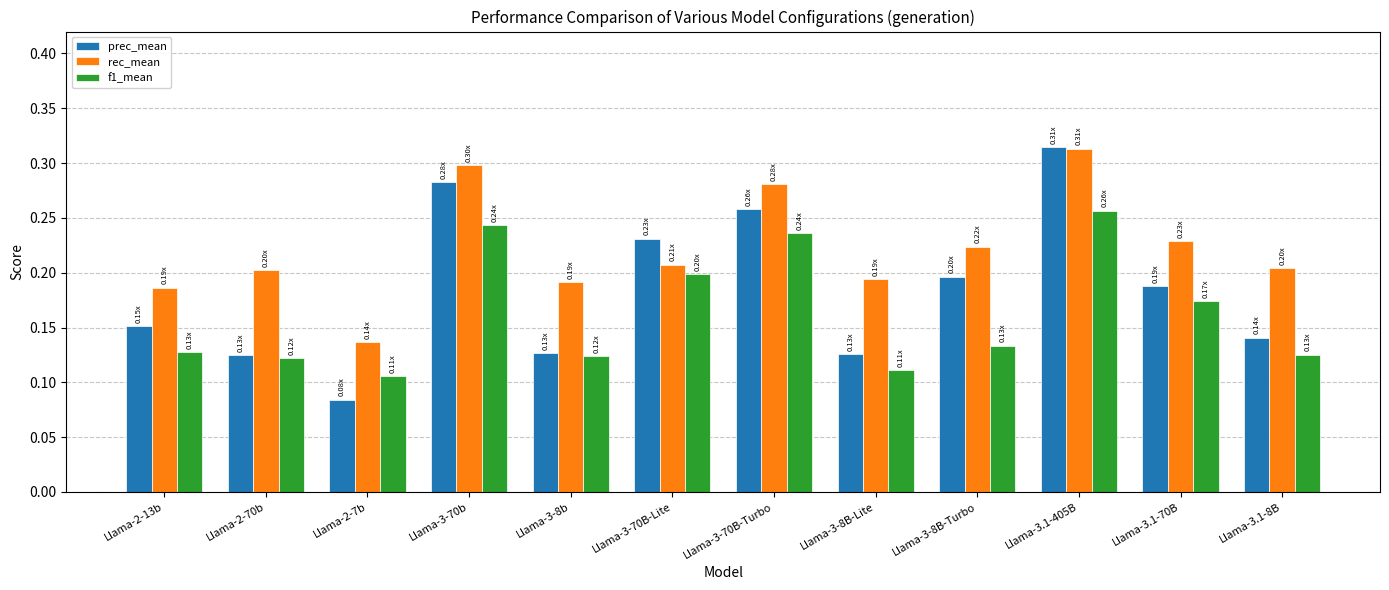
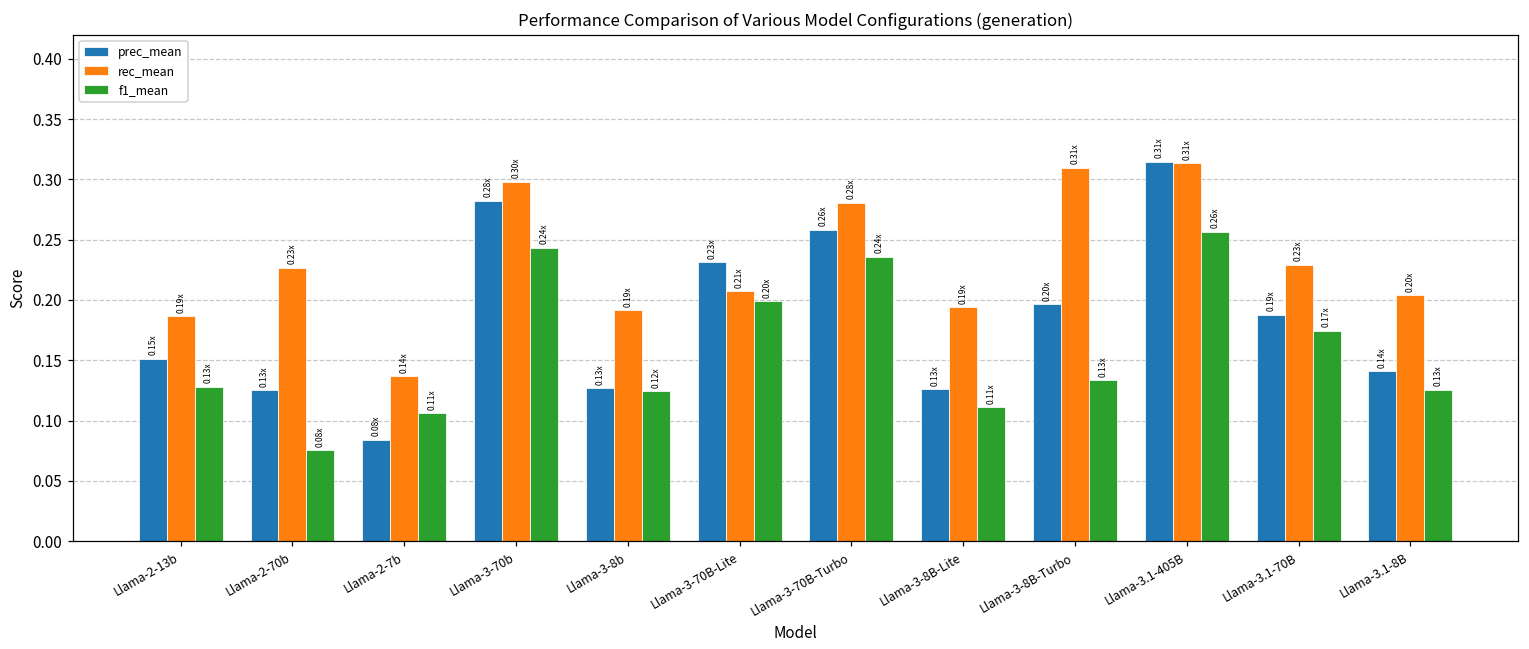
  {
    "prec_mean": {
      "Llama-2-13b": "0.15x",
      "Llama-2-70b": "0.13x",
      "Llama-2-7b": "0.08x",
      "Llama-3-70b": "0.28x",
      "Llama-3-8b": "0.13x",
      "Llama-3-70B-Lite": "0.23x",
      "Llama-3-70B-Turbo": "0.26x",
      "Llama-3-8B-Lite": "0.13x",
      "Llama-3-8B-Turbo": "0.20x",
      "Llama-3.1-405B": "0.31x",
      "Llama-3.1-70B": "0.19x",
      "Llama-3.1-8B": "0.14x"
    },
    "rec_mean": {
      "Llama-2-13b": "0.19x",
-     "Llama-2-70b": "0.20x",
+     "Llama-2-70b": "0.23x",
      "Llama-2-7b": "0.14x",
      "Llama-3-70b": "0.30x",
      "Llama-3-8b": "0.19x",
      "Llama-3-70B-Lite": "0.21x",
      "Llama-3-70B-Turbo": "0.28x",
      "Llama-3-8B-Lite": "0.19x",
-     "Llama-3-8B-Turbo": "0.22x",
+     "Llama-3-8B-Turbo": "0.31x",
      "Llama-3.1-405B": "0.31x",
      "Llama-3.1-70B": "0.23x",
      "Llama-3.1-8B": "0.20x"
    },
    "f1_mean": {
      "Llama-2-13b": "0.13x",
-     "Llama-2-70b": "0.12x",
+     "Llama-2-70b": "0.08x",
      "Llama-2-7b": "0.11x",
      "Llama-3-70b": "0.24x",
      "Llama-3-8b": "0.12x",
      "Llama-3-70B-Lite": "0.20x",
      "Llama-3-70B-Turbo": "0.24x",
      "Llama-3-8B-Lite": "0.11x",
      "Llama-3-8B-Turbo": "0.13x",
      "Llama-3.1-405B": "0.26x",
      "Llama-3.1-70B": "0.17x",
      "Llama-3.1-8B": "0.13x"
    }
  }
